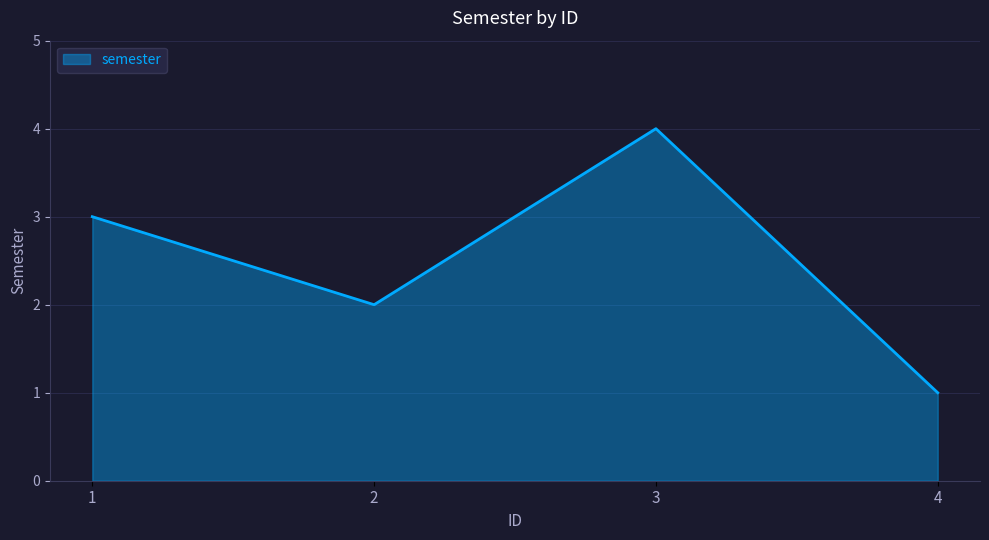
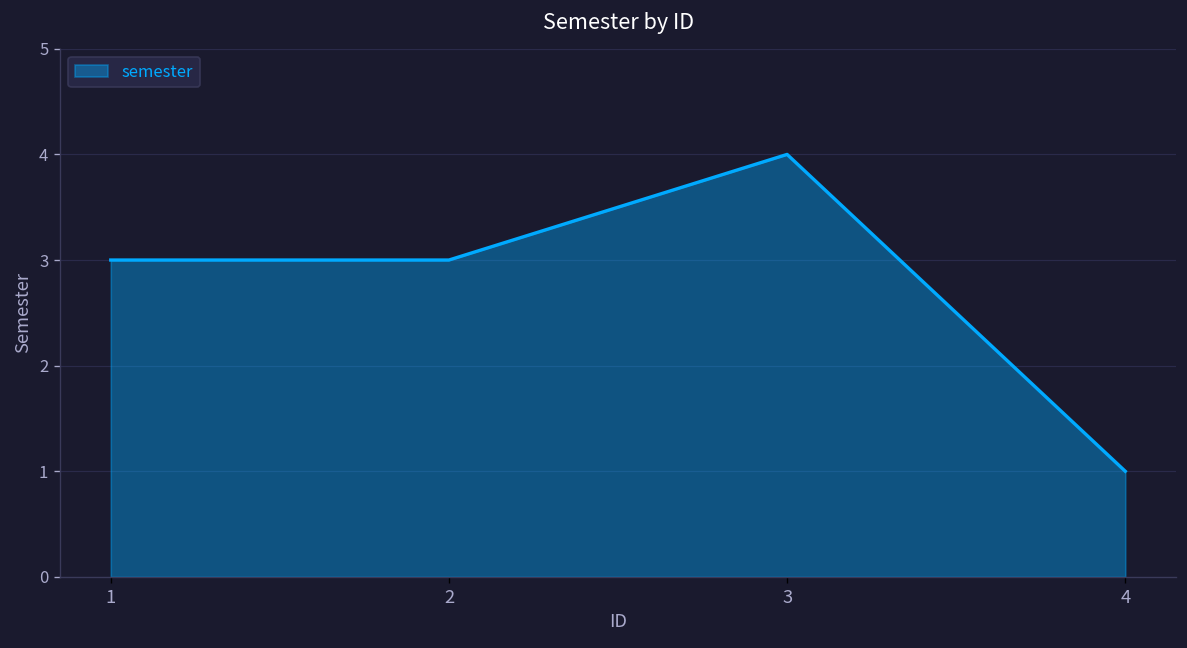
  {
    "1": 3,
-   "2": 2,
+   "2": 3,
    "3": 4,
    "4": 1
  }
